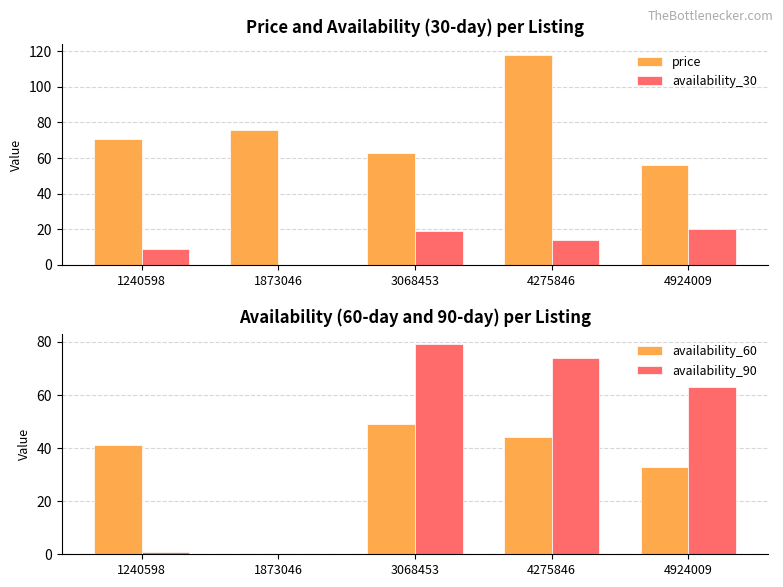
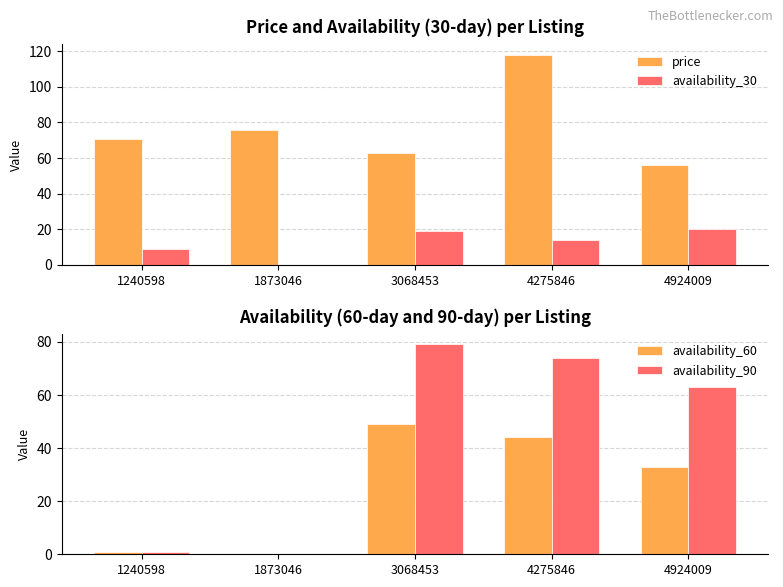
  {
    "Price and Availability (30-day) per Listing": {
      "price": {
        "1240598": 70,
        "1873046": 76,
        "3068453": 63,
        "4275846": 118,
        "4924009": 56
      },
      "availability_30": {
        "1240598": 9,
        "1873046": 0,
        "3068453": 19,
        "4275846": 14,
        "4924009": 20
      }
    },
    "Availability (60-day and 90-day) per Listing": {
      "availability_60": {
-       "1240598": 41,
+       "1240598": 1,
        "1873046": 0,
        "3068453": 49,
        "4275846": 44,
        "4924009": 33
      },
      "availability_90": {
        "1240598": 1,
        "1873046": 0,
        "3068453": 79,
        "4275846": 74,
        "4924009": 63
      }
    }
  }
